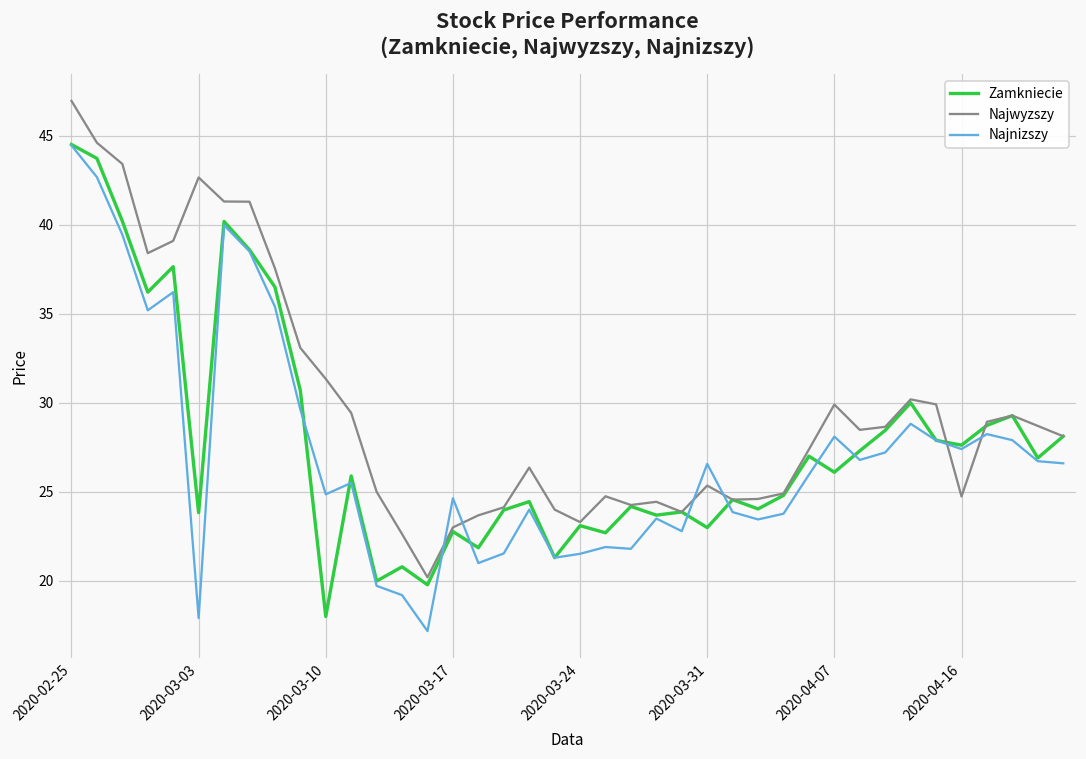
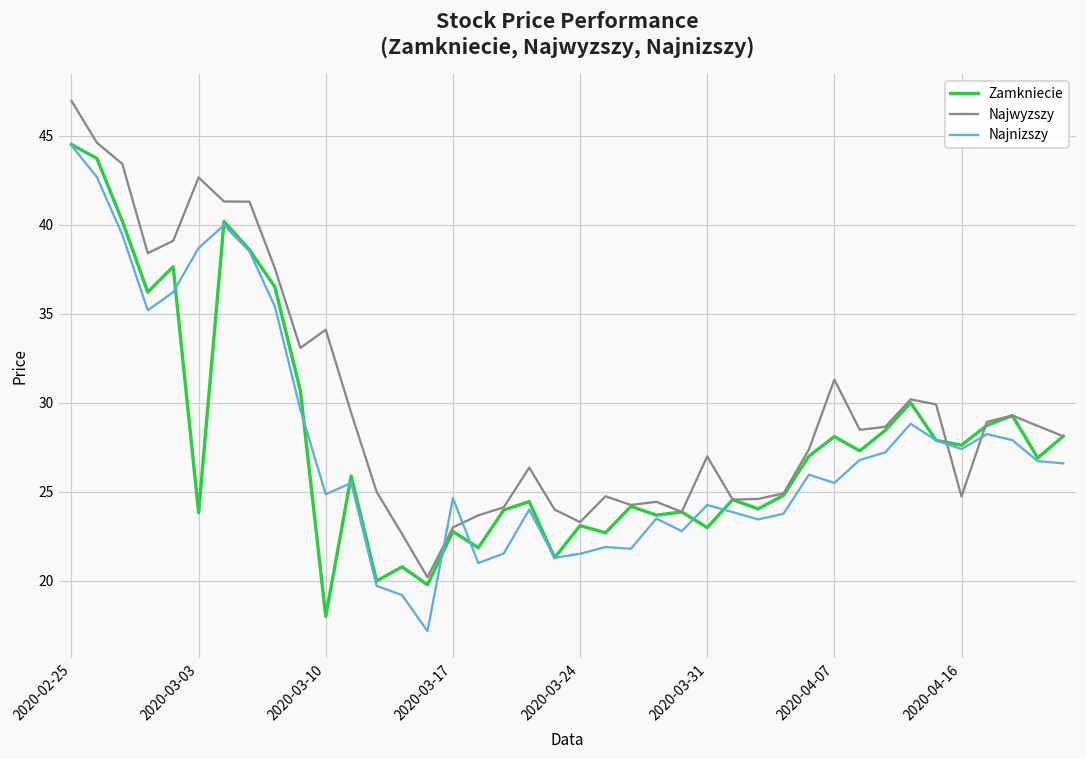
  {
    "Zamkniecie": {
      "2020-03-03": 23.8,
      "2020-03-10": 18.0,
      "2020-03-17": 22.8,
      "2020-03-24": 23.1,
      "2020-03-31": 23.0,
-     "2020-04-07": 26.1,
+     "2020-04-07": 28.1,
      "2020-04-16": 27.6
    },
    "Najwyzszy": {
      "2020-02-25": 47.0,
      "2020-03-03": 42.7,
-     "2020-03-10": 31.3,
+     "2020-03-10": 34.1,
      "2020-03-17": 23.0,
      "2020-03-24": 23.3,
-     "2020-03-31": 25.4,
-     "2020-04-07": 29.9,
+     "2020-03-31": 27.0,
+     "2020-04-07": 31.3,
      "2020-04-16": 24.7
    },
    "Najnizszy": {
-     "2020-03-03": 17.9,
+     "2020-03-03": 38.7,
      "2020-03-10": 24.9,
      "2020-03-17": 24.6,
      "2020-03-24": 21.5,
-     "2020-03-31": 26.6,
-     "2020-04-07": 28.1,
+     "2020-03-31": 24.3,
+     "2020-04-07": 25.5,
      "2020-04-16": 27.4
    }
  }
